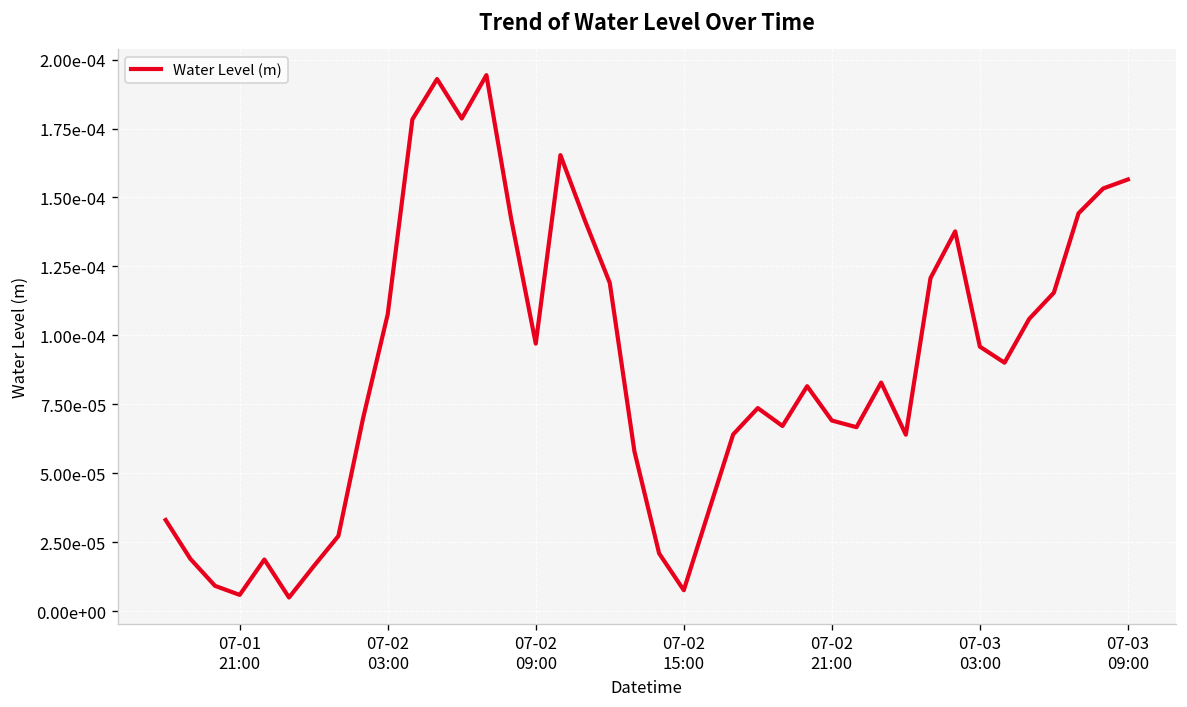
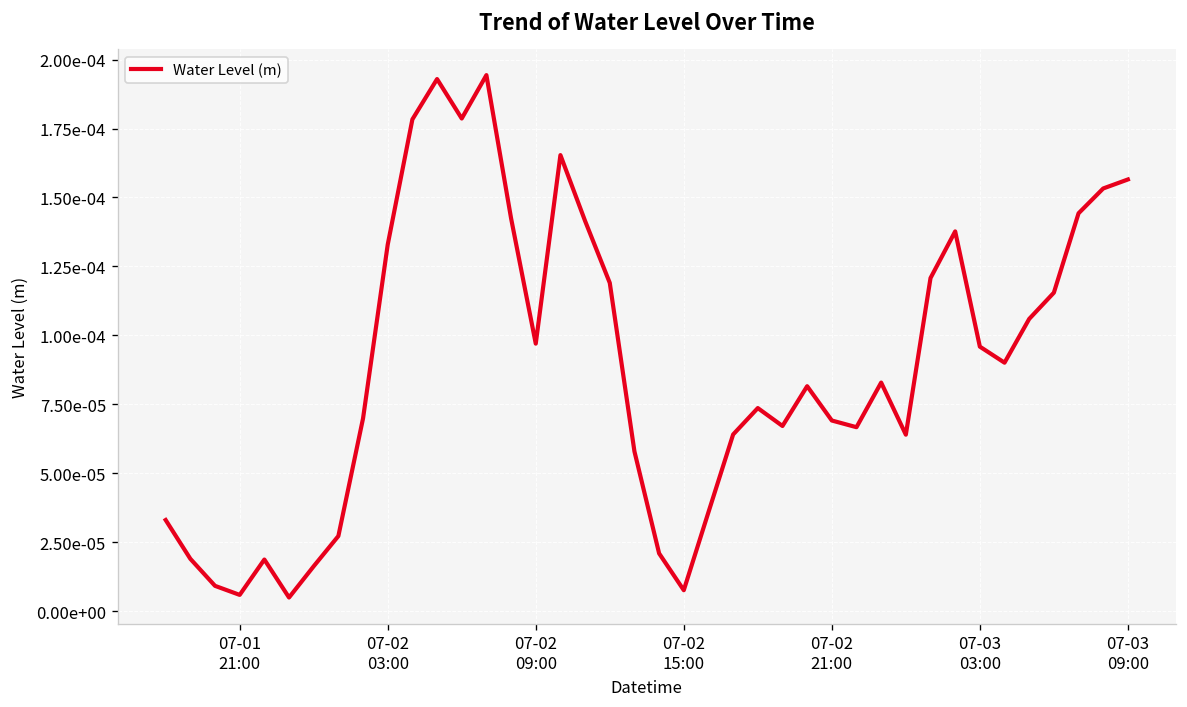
  {
    "07-01 21:00": 0.000006,
-   "07-02 03:00": 0.000108,
+   "07-02 03:00": 0.000133,
    "07-02 09:00": 0.000097,
    "07-02 15:00": 0.000008,
    "07-02 21:00": 0.000069,
    "07-03 03:00": 0.000096,
    "07-03 09:00": 0.000157
  }
